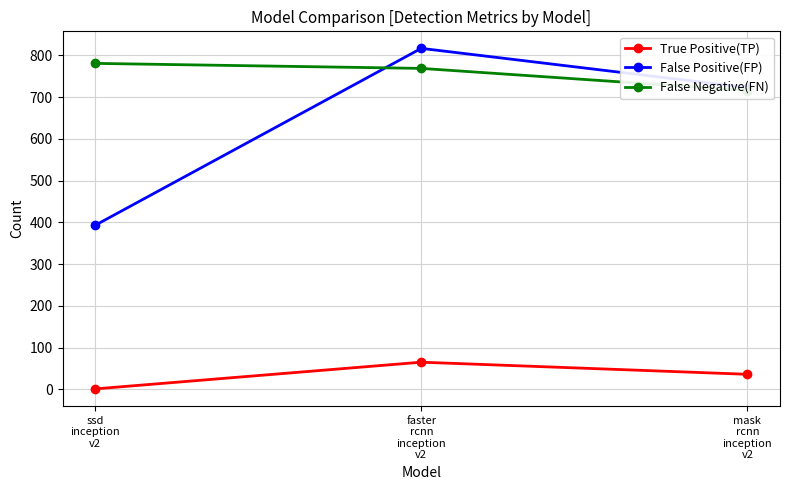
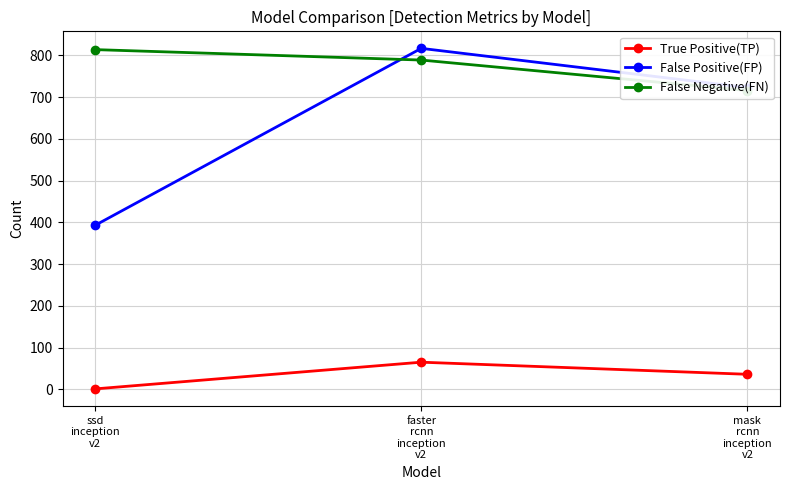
  {
    "True Positive(TP)": {
      "ssd inception v2": 0,
      "faster rcnn inception v2": 70,
      "mask rcnn inception v2": 40
    },
    "False Positive(FP)": {
      "ssd inception v2": 390,
      "faster rcnn inception v2": 820
    },
    "False Negative(FN)": {
-     "ssd inception v2": 780,
-     "faster rcnn inception v2": 770
+     "ssd inception v2": 810,
+     "faster rcnn inception v2": 790
    }
  }
